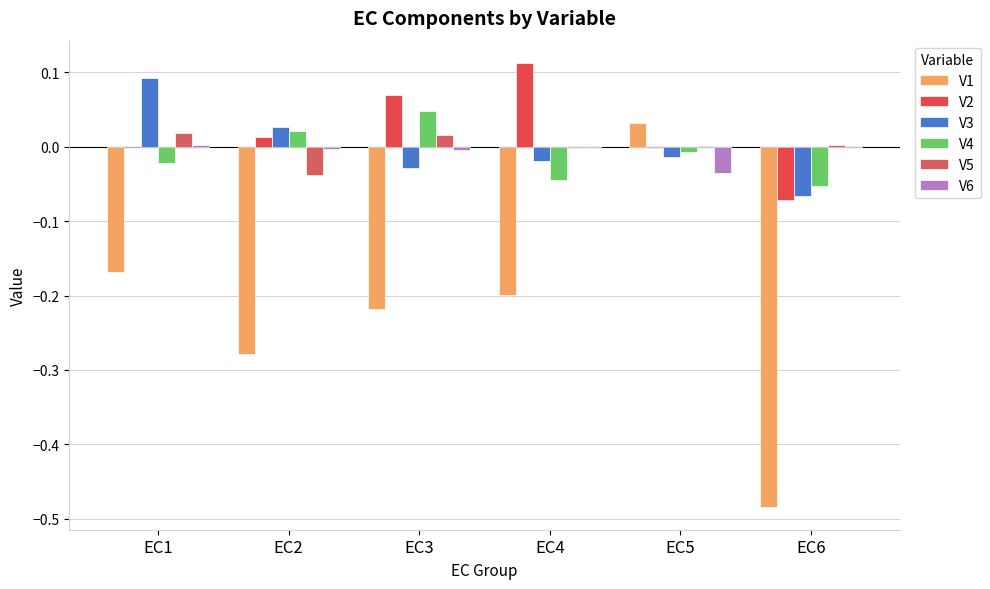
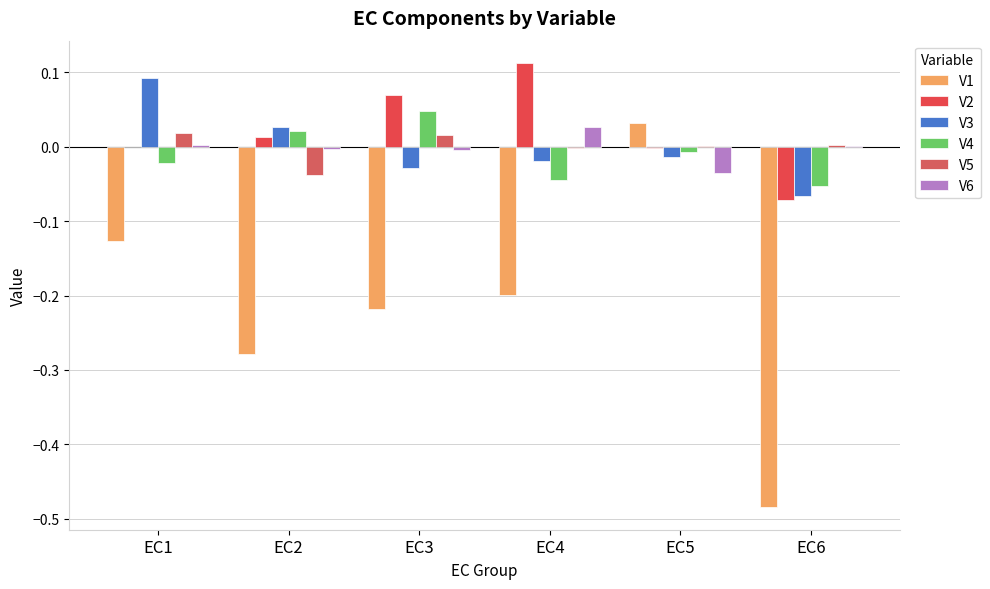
  {
    "V1": {
-     "EC1": -0.17,
+     "EC1": -0.13,
      "EC2": -0.28,
      "EC3": -0.22,
      "EC4": -0.20,
      "EC5": 0.03,
      "EC6": -0.48
    },
    "V3": {
      "EC1": 0.09,
      "EC2": 0.03,
      "EC3": -0.03,
      "EC4": -0.02,
      "EC5": -0.01,
      "EC6": -0.07
    },
    "V4": {
      "EC1": -0.02,
      "EC2": 0.02,
      "EC3": 0.05,
      "EC4": -0.04,
      "EC5": -0.01,
      "EC6": -0.05
    },
    "V6": {
      "EC3": 0.00,
-     "EC4": 0.00,
+     "EC4": 0.03,
      "EC5": -0.04
    }
  }
